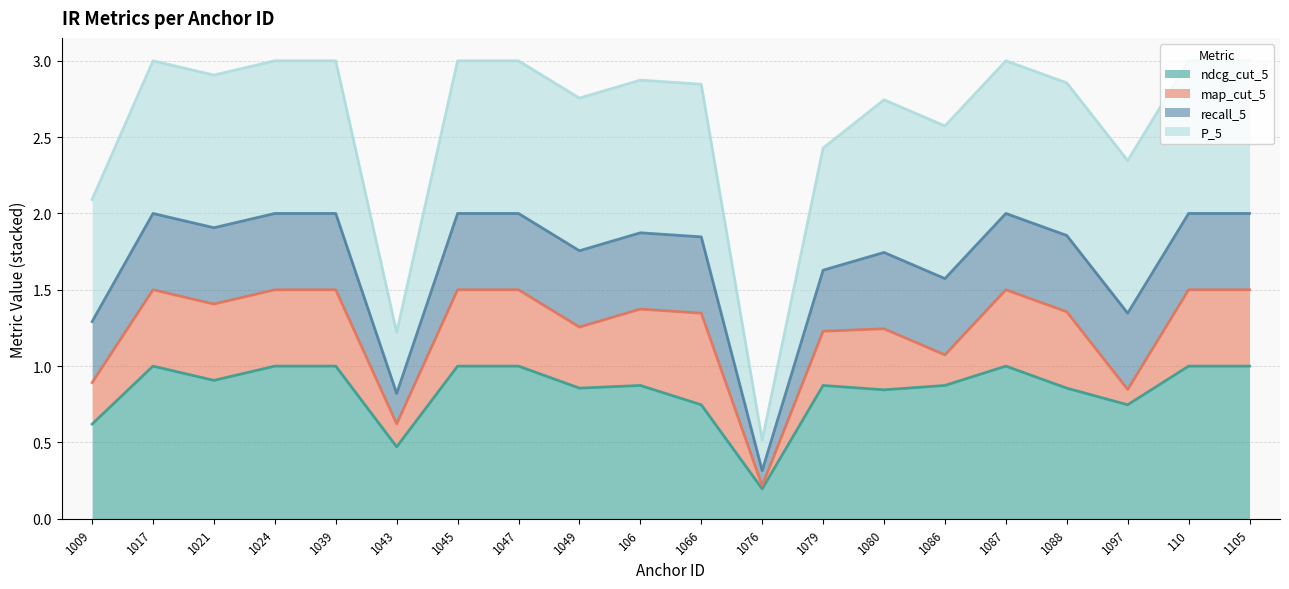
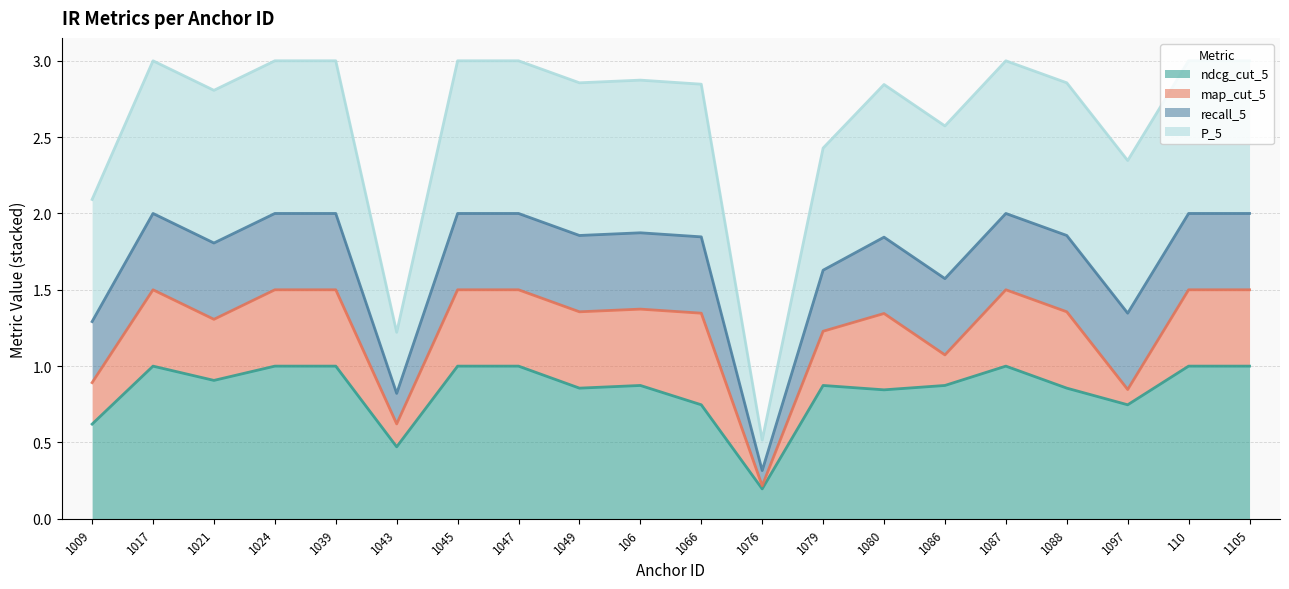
  {
    "map_cut_5": {
      "1009": 0.27,
      "1017": 0.5,
-     "1021": 0.5,
+     "1021": 0.4,
      "1024": 0.5,
      "1039": 0.5,
      "1043": 0.15,
      "1045": 0.5,
      "1047": 0.5,
-     "1049": 0.4,
+     "1049": 0.5,
      "106": 0.5,
      "1066": 0.6,
      "1076": 0.02,
      "1079": 0.36,
-     "1080": 0.4,
+     "1080": 0.5,
      "1086": 0.2,
      "1087": 0.5,
      "1088": 0.5,
      "1097": 0.1,
      "110": 0.5,
      "1105": 0.5
    },
    "P_5": {
      "1009": 0.8,
      "1017": 1.0,
      "1021": 1.0,
      "1024": 1.0,
      "1039": 1.0,
      "1043": 0.4,
      "1045": 1.0,
      "1047": 1.0,
      "1049": 1.0,
      "106": 1.0,
      "1066": 1.0,
      "1076": 0.2,
      "1079": 0.8,
      "1080": 1.0,
      "1086": 1.0,
      "1087": 1.0,
      "1088": 1.0,
      "1097": 1.0
    }
  }
